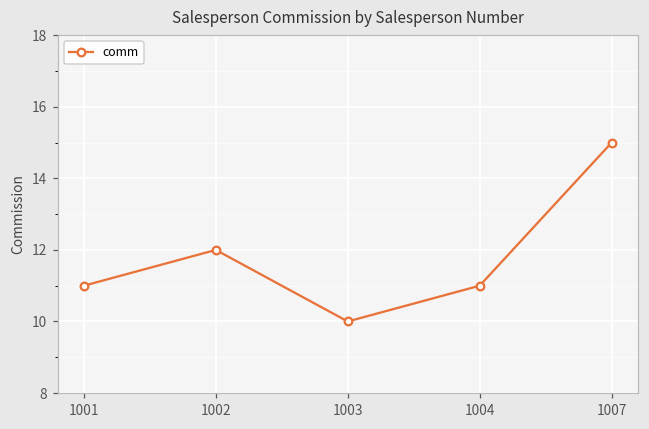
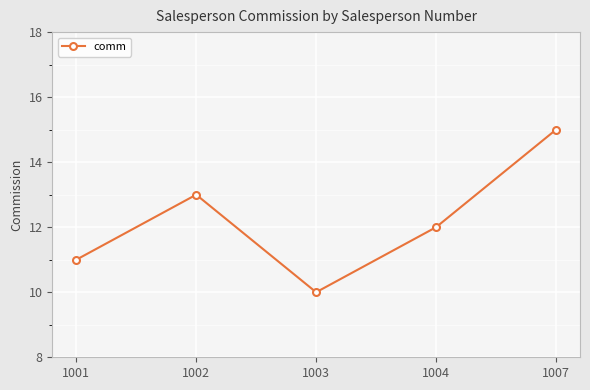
  {
    "1001": 11,
-   "1002": 12,
+   "1002": 13,
    "1003": 10,
-   "1004": 11,
+   "1004": 12,
    "1007": 15
  }
